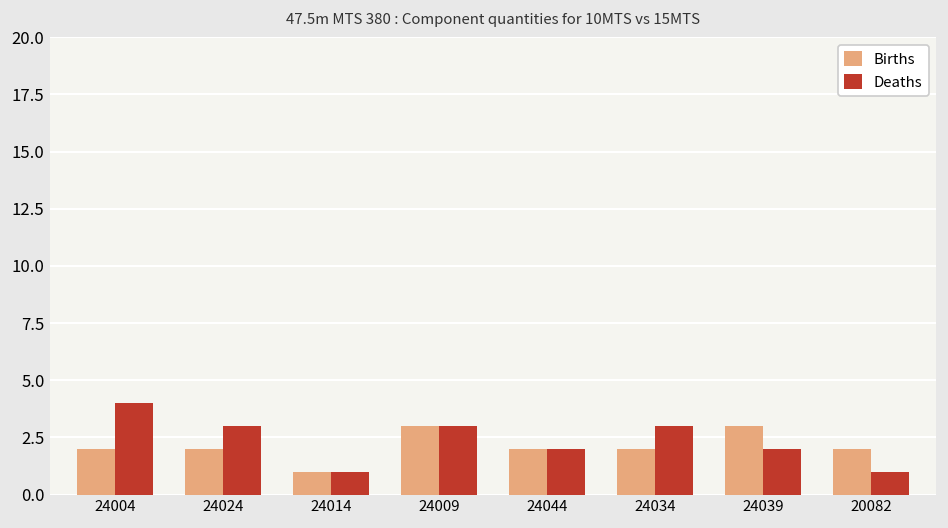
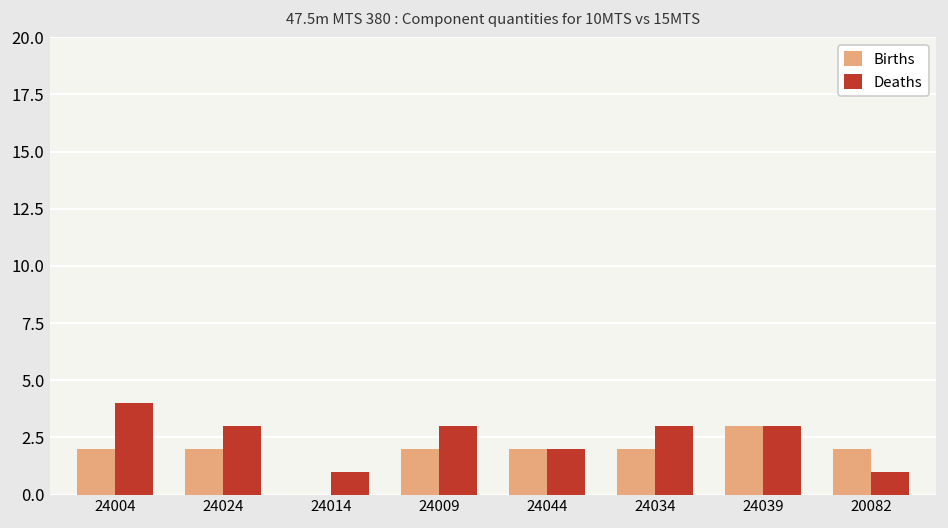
  {
    "Births": {
      "24004": 2,
      "24024": 2,
-     "24014": 1,
-     "24009": 3,
+     "24014": 0,
+     "24009": 2,
      "24044": 2,
      "24034": 2,
      "24039": 3,
      "20082": 2
    },
    "Deaths": {
      "24004": 4,
      "24024": 3,
      "24014": 1,
      "24009": 3,
      "24044": 2,
      "24034": 3,
-     "24039": 2,
+     "24039": 3,
      "20082": 1
    }
  }
